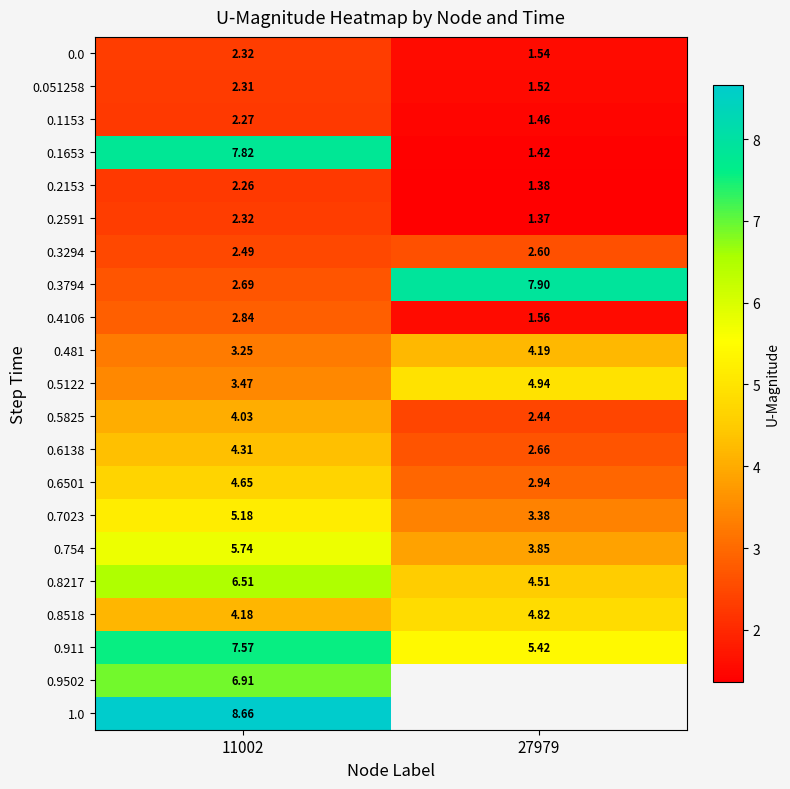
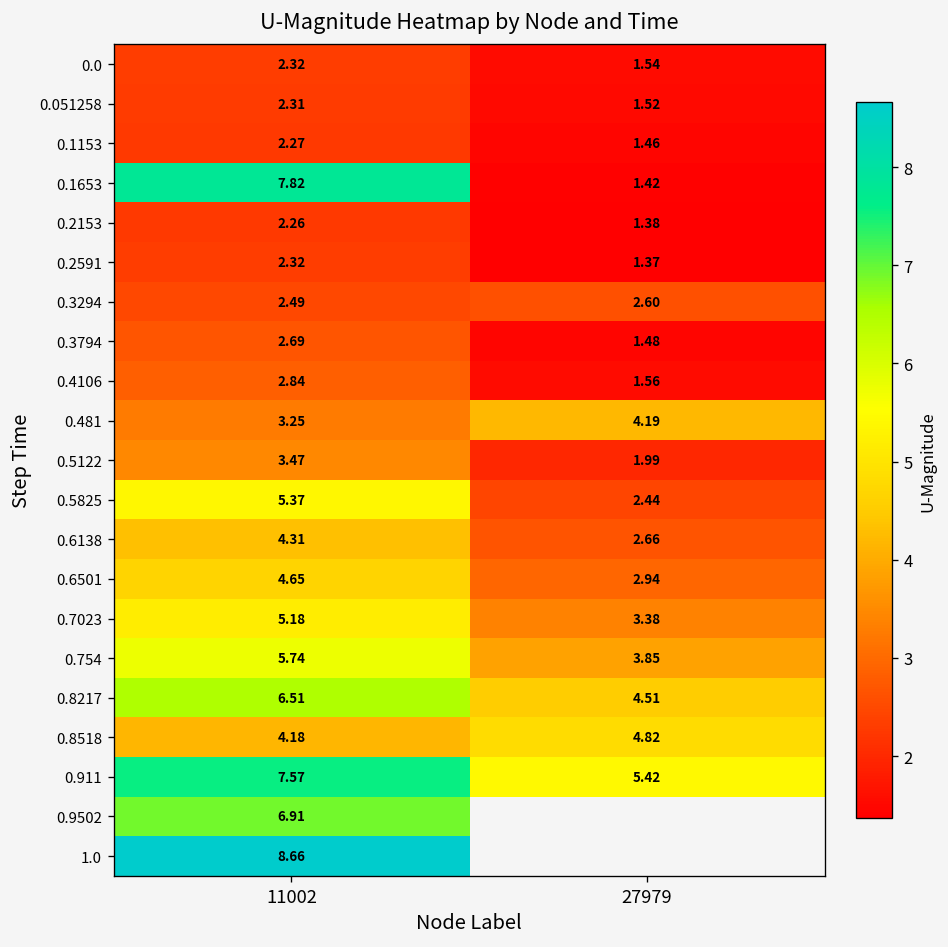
  {
    "0.0": {
      "11002": 2.32,
      "27979": 1.54
    },
    "0.051258": {
      "11002": 2.31,
      "27979": 1.52
    },
    "0.1153": {
      "11002": 2.27,
      "27979": 1.46
    },
    "0.1653": {
      "11002": 7.82,
      "27979": 1.42
    },
    "0.2153": {
      "11002": 2.26,
      "27979": 1.38
    },
    "0.2591": {
      "11002": 2.32,
      "27979": 1.37
    },
    "0.3294": {
      "11002": 2.49,
      "27979": 2.60
    },
    "0.3794": {
      "11002": 2.69,
-     "27979": 7.90
+     "27979": 1.48
    },
    "0.4106": {
      "11002": 2.84,
      "27979": 1.56
    },
    "0.481": {
      "11002": 3.25,
      "27979": 4.19
    },
    "0.5122": {
      "11002": 3.47,
-     "27979": 4.94
+     "27979": 1.99
    },
    "0.5825": {
-     "11002": 4.03,
+     "11002": 5.37,
      "27979": 2.44
    },
    "0.6138": {
      "11002": 4.31,
      "27979": 2.66
    },
    "0.6501": {
      "11002": 4.65,
      "27979": 2.94
    },
    "0.7023": {
      "11002": 5.18,
      "27979": 3.38
    },
    "0.754": {
      "11002": 5.74,
      "27979": 3.85
    },
    "0.8217": {
      "11002": 6.51,
      "27979": 4.51
    },
    "0.8518": {
      "11002": 4.18,
      "27979": 4.82
    },
    "0.911": {
      "11002": 7.57,
      "27979": 5.42
    },
    "0.9502": {
      "11002": 6.91
    },
    "1.0": {
      "11002": 8.66
    }
  }
